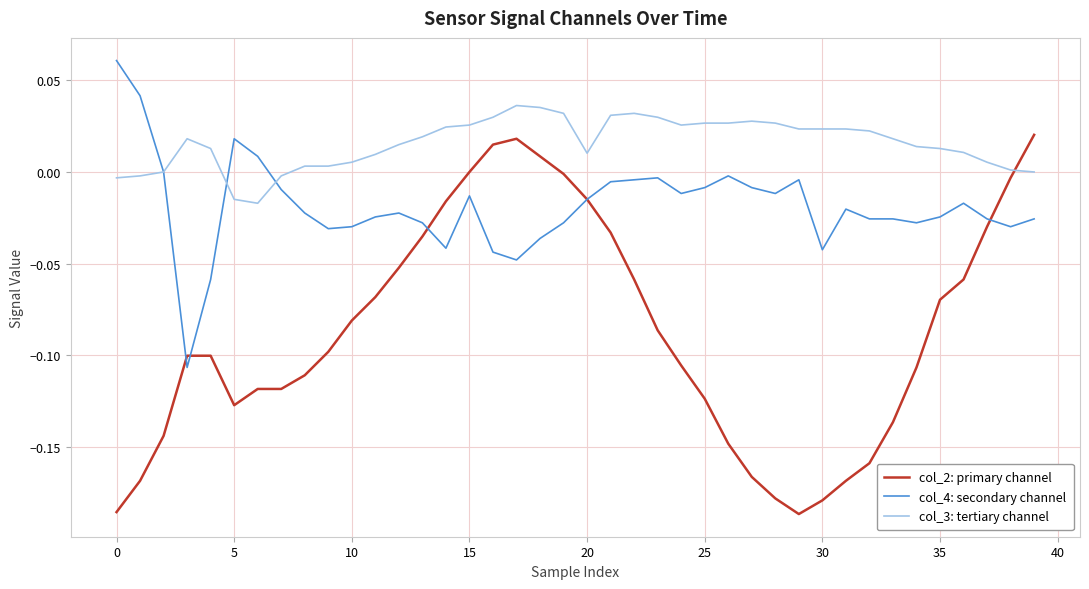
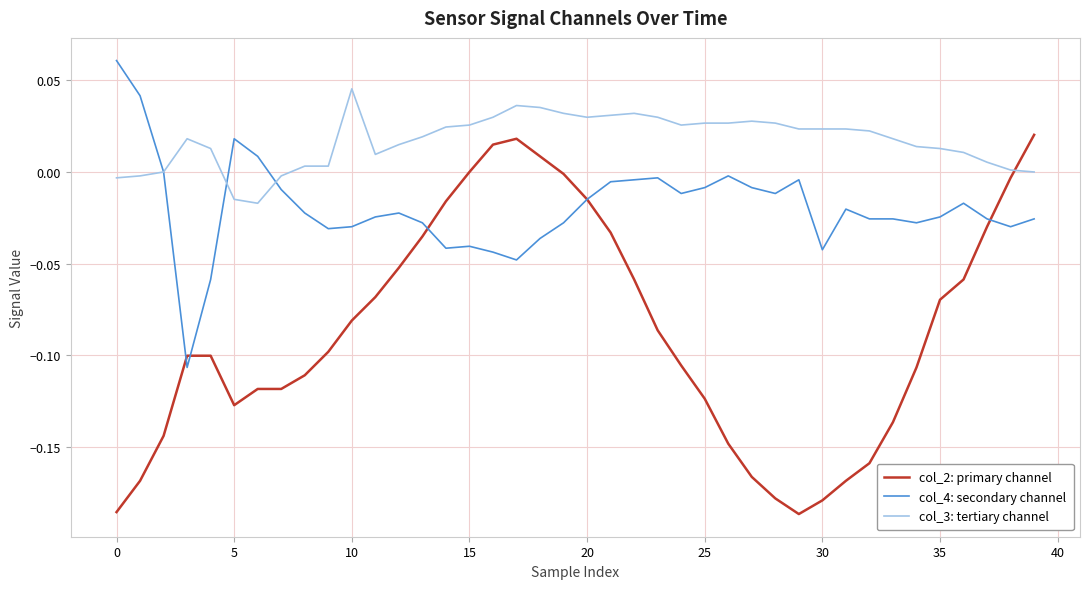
  {
    "col_2: primary channel": {
      "0": -0.185,
      "5": -0.127,
      "10": -0.081,
      "15": 0.000,
      "25": -0.124,
      "30": -0.179,
      "35": -0.070
    },
    "col_4: secondary channel": {
      "0": 0.061,
      "5": 0.018,
      "10": -0.030,
-     "15": -0.013,
+     "15": -0.040,
      "25": -0.009,
      "30": -0.042,
      "35": -0.025
    },
    "col_3: tertiary channel": {
      "0": -0.003,
      "5": -0.015,
-     "10": 0.005,
+     "10": 0.045,
      "15": 0.026,
-     "20": 0.010,
+     "20": 0.030,
      "25": 0.027,
      "30": 0.023,
      "35": 0.013
    }
  }
